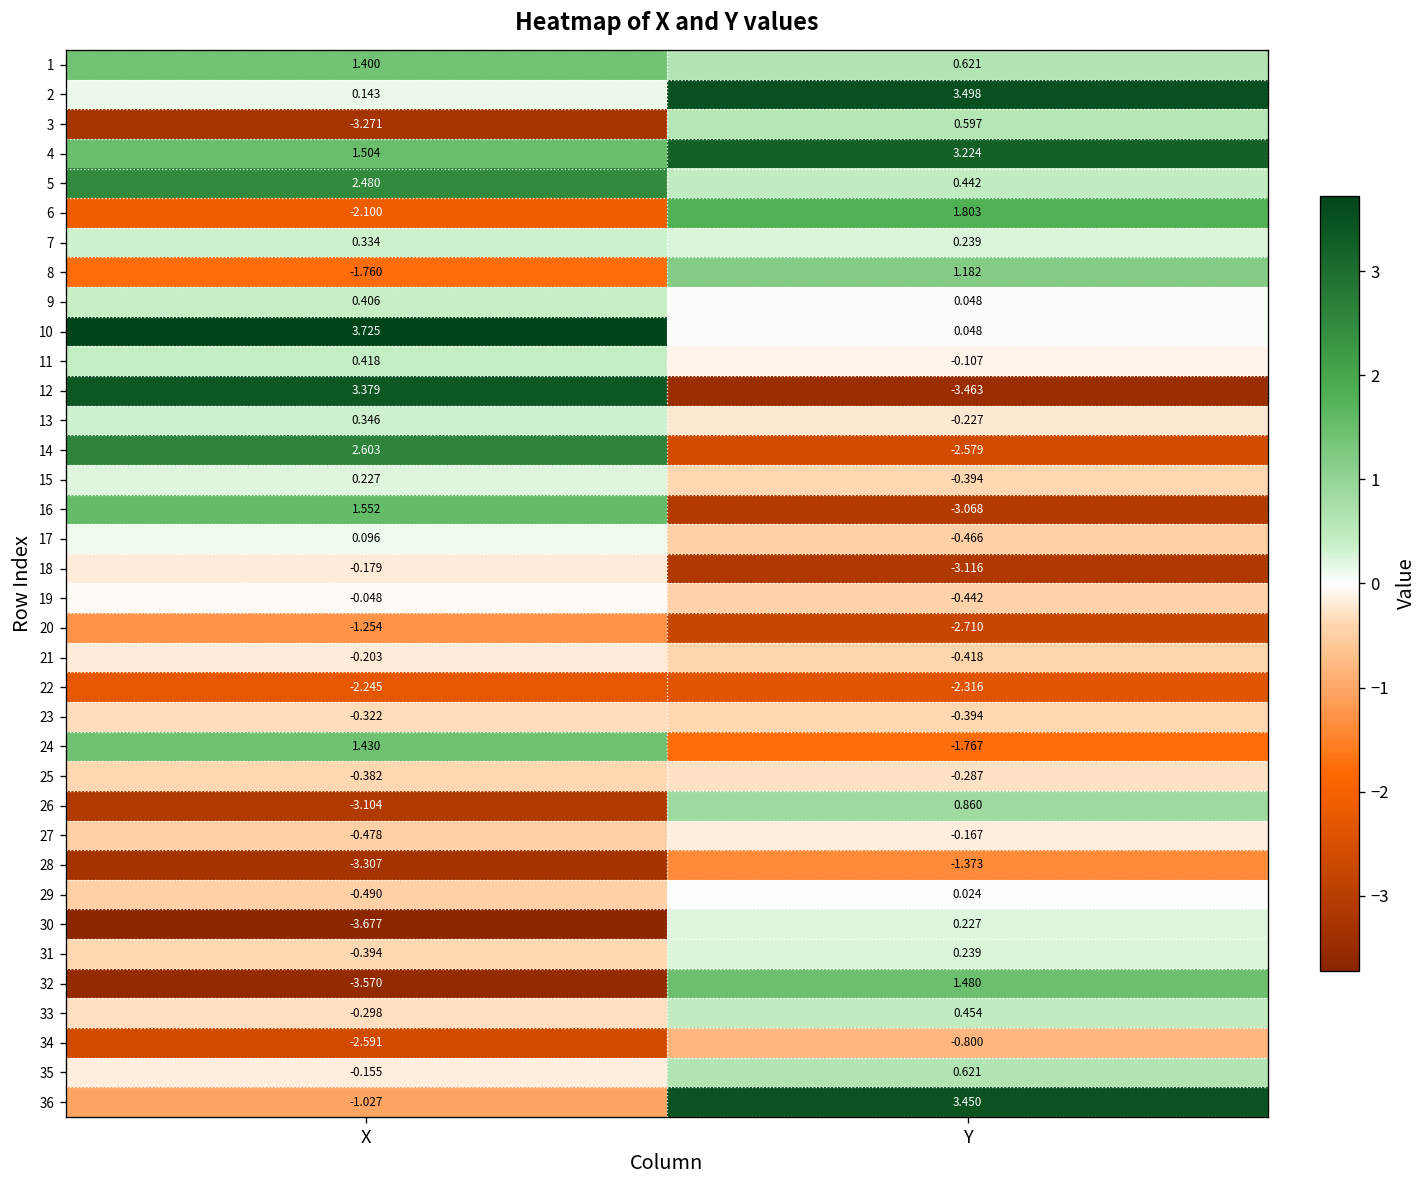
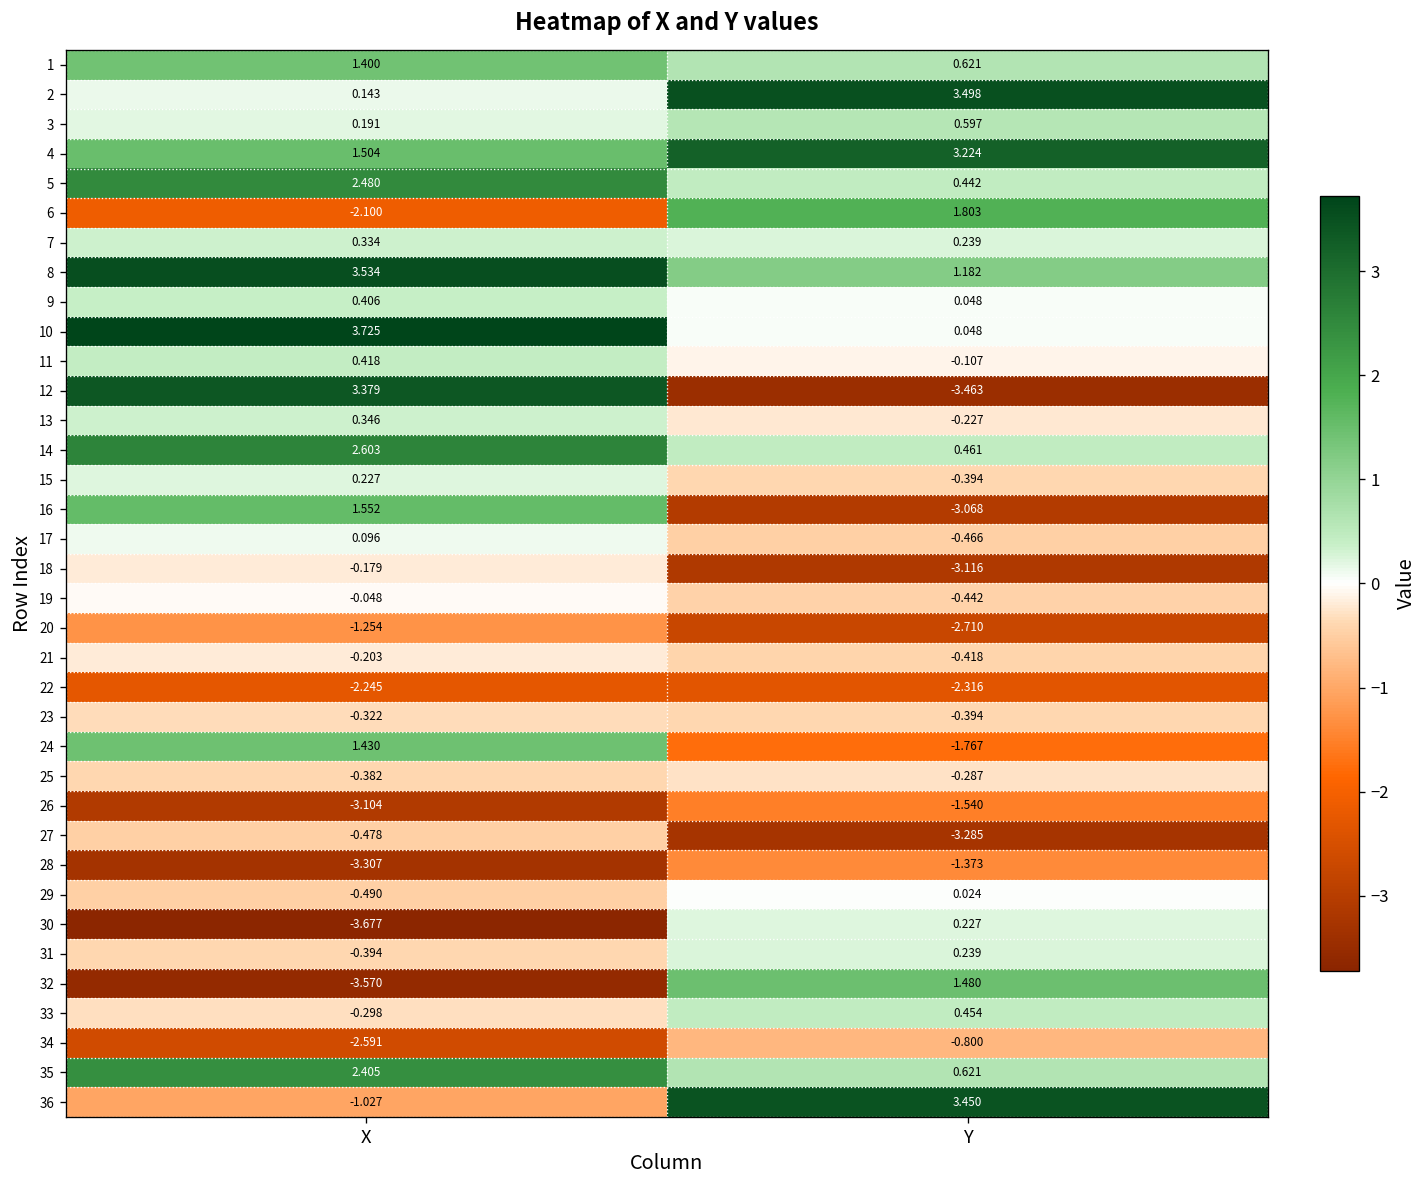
  {
    "1": {
      "X": 1.400,
      "Y": 0.621
    },
    "2": {
      "X": 0.143,
      "Y": 3.498
    },
    "3": {
-     "X": -3.271,
+     "X": 0.191,
      "Y": 0.597
    },
    "4": {
      "X": 1.504,
      "Y": 3.224
    },
    "5": {
      "X": 2.480,
      "Y": 0.442
    },
    "6": {
      "X": -2.100,
      "Y": 1.803
    },
    "7": {
      "X": 0.334,
      "Y": 0.239
    },
    "8": {
-     "X": -1.760,
+     "X": 3.534,
      "Y": 1.182
    },
    "9": {
      "X": 0.406,
      "Y": 0.048
    },
    "10": {
      "X": 3.725,
      "Y": 0.048
    },
    "11": {
      "X": 0.418,
      "Y": -0.107
    },
    "12": {
      "X": 3.379,
      "Y": -3.463
    },
    "13": {
      "X": 0.346,
      "Y": -0.227
    },
    "14": {
      "X": 2.603,
-     "Y": -2.579
+     "Y": 0.461
    },
    "15": {
      "X": 0.227,
      "Y": -0.394
    },
    "16": {
      "X": 1.552,
      "Y": -3.068
    },
    "17": {
      "X": 0.096,
      "Y": -0.466
    },
    "18": {
      "X": -0.179,
      "Y": -3.116
    },
    "19": {
      "X": -0.048,
      "Y": -0.442
    },
    "20": {
      "X": -1.254,
      "Y": -2.710
    },
    "21": {
      "X": -0.203,
      "Y": -0.418
    },
    "22": {
      "X": -2.245,
      "Y": -2.316
    },
    "23": {
      "X": -0.322,
      "Y": -0.394
    },
    "24": {
      "X": 1.430,
      "Y": -1.767
    },
    "25": {
      "X": -0.382,
      "Y": -0.287
    },
    "26": {
      "X": -3.104,
-     "Y": 0.860
+     "Y": -1.540
    },
    "27": {
      "X": -0.478,
-     "Y": -0.167
+     "Y": -3.285
    },
    "28": {
      "X": -3.307,
      "Y": -1.373
    },
    "29": {
      "X": -0.490,
      "Y": 0.024
    },
    "30": {
      "X": -3.677,
      "Y": 0.227
    },
    "31": {
      "X": -0.394,
      "Y": 0.239
    },
    "32": {
      "X": -3.570,
      "Y": 1.480
    },
    "33": {
      "X": -0.298,
      "Y": 0.454
    },
    "34": {
      "X": -2.591,
      "Y": -0.800
    },
    "35": {
-     "X": -0.155,
+     "X": 2.405,
      "Y": 0.621
    },
    "36": {
      "X": -1.027,
      "Y": 3.450
    }
  }
